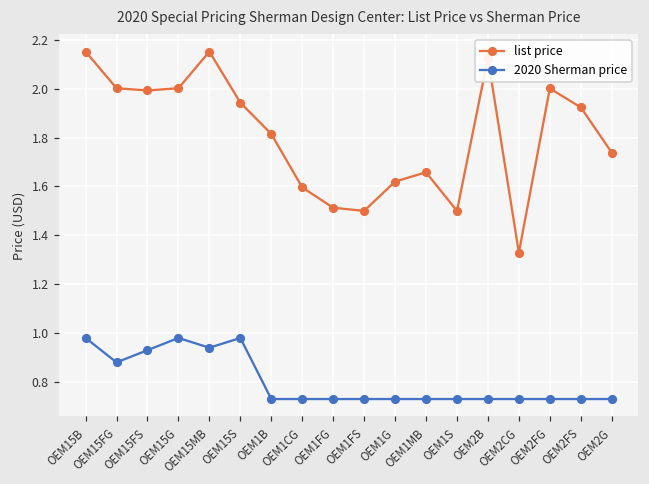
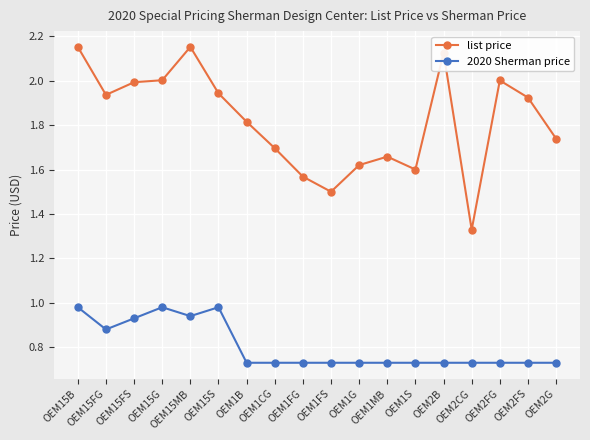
  {
    "list price": {
      "OEM15B": 2.15,
-     "OEM15FG": 2.00,
+     "OEM15FG": 1.94,
      "OEM15FS": 1.99,
      "OEM15G": 2.00,
      "OEM15MB": 2.15,
      "OEM15S": 1.94,
      "OEM1B": 1.82,
-     "OEM1CG": 1.60,
-     "OEM1FG": 1.51,
+     "OEM1CG": 1.70,
+     "OEM1FG": 1.57,
      "OEM1FS": 1.50,
      "OEM1G": 1.62,
      "OEM1MB": 1.66,
-     "OEM1S": 1.5,
+     "OEM1S": 1.6,
      "OEM2CG": 1.33,
      "OEM2FG": 2.00,
      "OEM2FS": 1.92,
      "OEM2G": 1.74
    },
    "2020 Sherman price": {
      "OEM15B": 0.98,
      "OEM15FG": 0.88,
      "OEM15FS": 0.93,
      "OEM15G": 0.98,
      "OEM15MB": 0.94,
      "OEM15S": 0.98,
      "OEM1B": 0.73,
      "OEM1CG": 0.73,
      "OEM1FG": 0.73,
      "OEM1FS": 0.73,
      "OEM1G": 0.73,
      "OEM1MB": 0.73,
      "OEM1S": 0.73,
      "OEM2B": 0.73,
      "OEM2CG": 0.73,
      "OEM2FG": 0.73,
      "OEM2FS": 0.73,
      "OEM2G": 0.73
    }
  }
